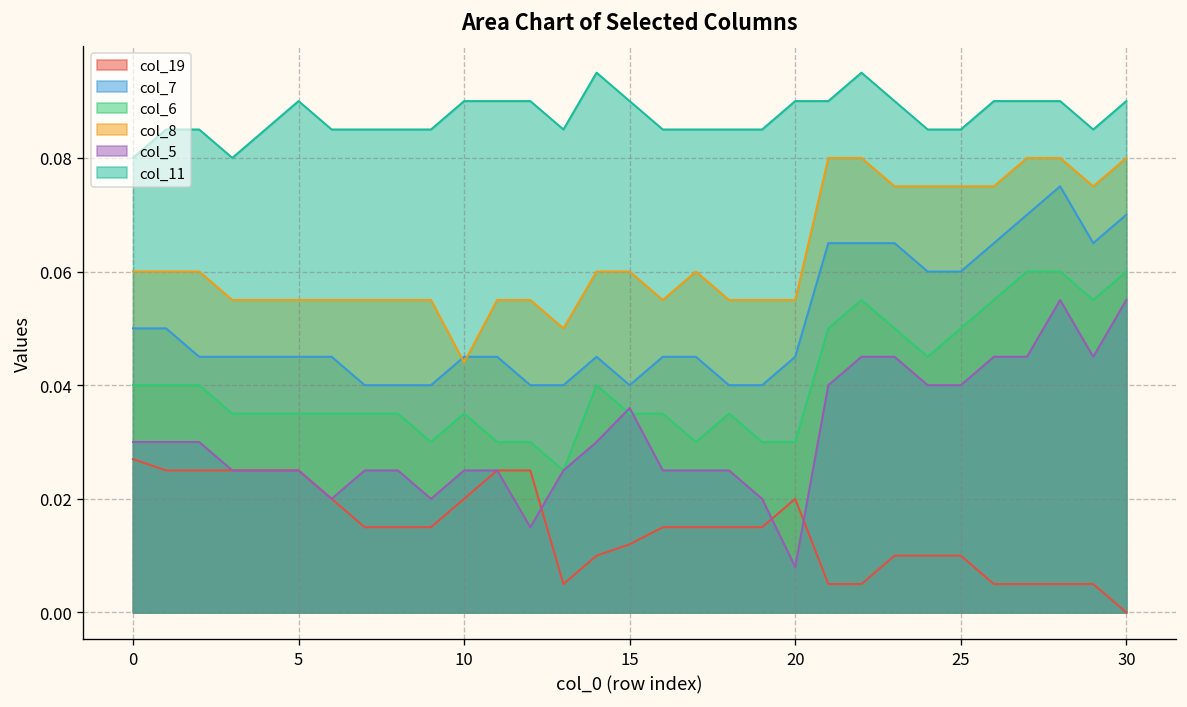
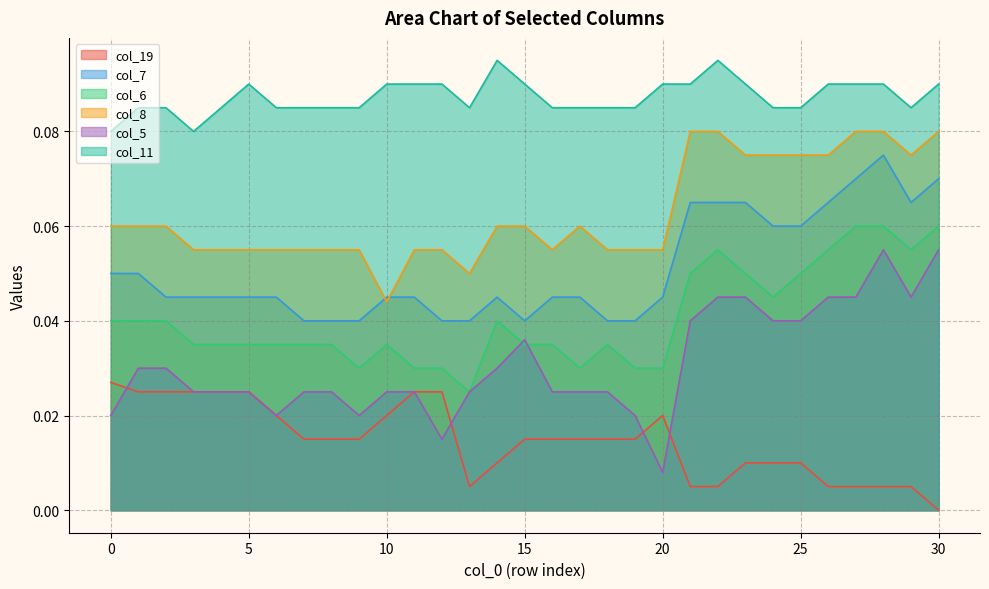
  {
    "col_19": {
      "0": 0.027,
      "10": 0.020,
-     "15": 0.012,
+     "15": 0.015,
      "20": 0.020,
      "25": 0.010,
      "30": 0.000
    },
    "col_8": {
      "0": 0.060,
      "5": 0.055,
      "10": 0.044,
      "15": 0.060,
      "20": 0.055,
      "25": 0.075,
      "30": 0.080
    },
    "col_5": {
-     "0": 0.03,
+     "0": 0.02,
      "10": 0.025,
      "15": 0.036,
      "20": 0.008,
      "25": 0.04,
      "30": 0.055
    }
  }
